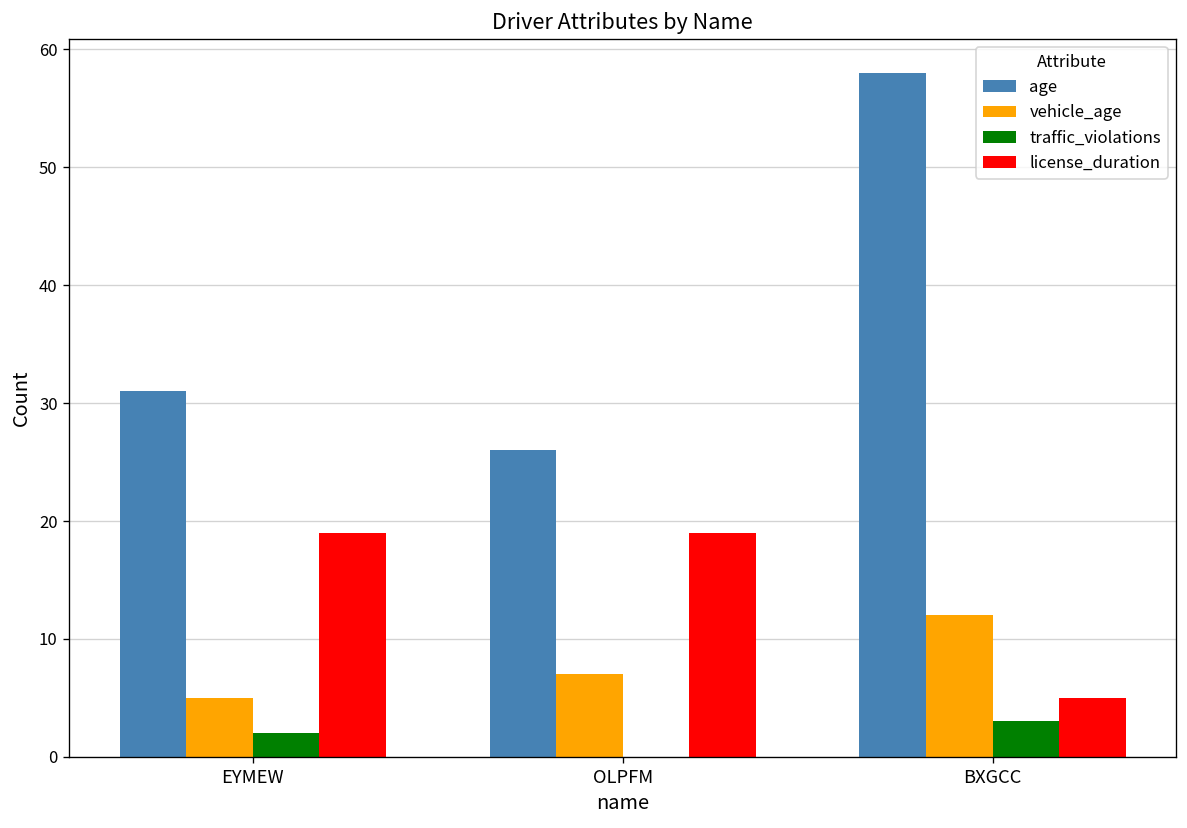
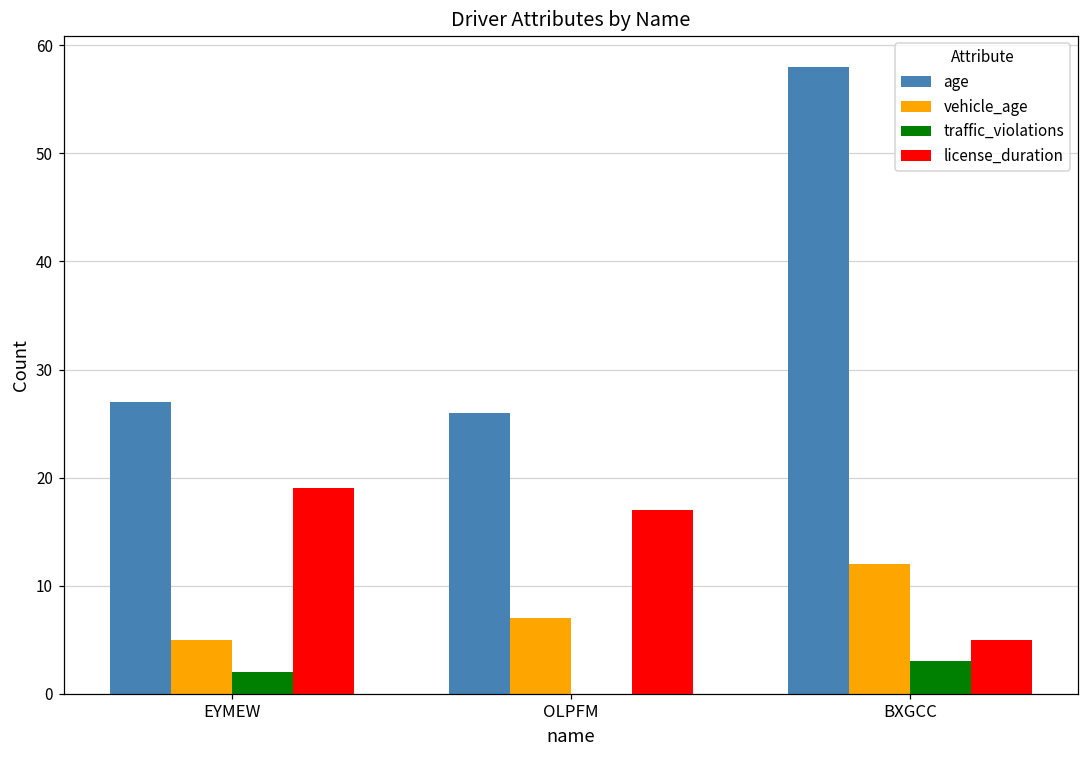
  {
    "age": {
-     "EYMEW": 31,
+     "EYMEW": 27,
      "OLPFM": 26,
      "BXGCC": 58
    },
    "vehicle_age": {
      "EYMEW": 5,
      "OLPFM": 7,
      "BXGCC": 12
    },
    "traffic_violations": {
      "EYMEW": 2,
      "OLPFM": 0,
      "BXGCC": 3
    },
    "license_duration": {
      "EYMEW": 19,
-     "OLPFM": 19,
+     "OLPFM": 17,
      "BXGCC": 5
    }
  }
